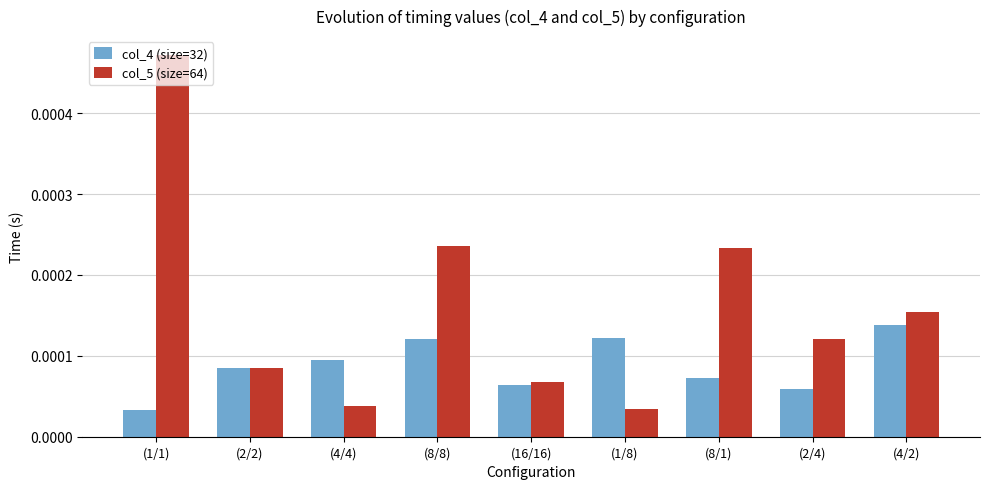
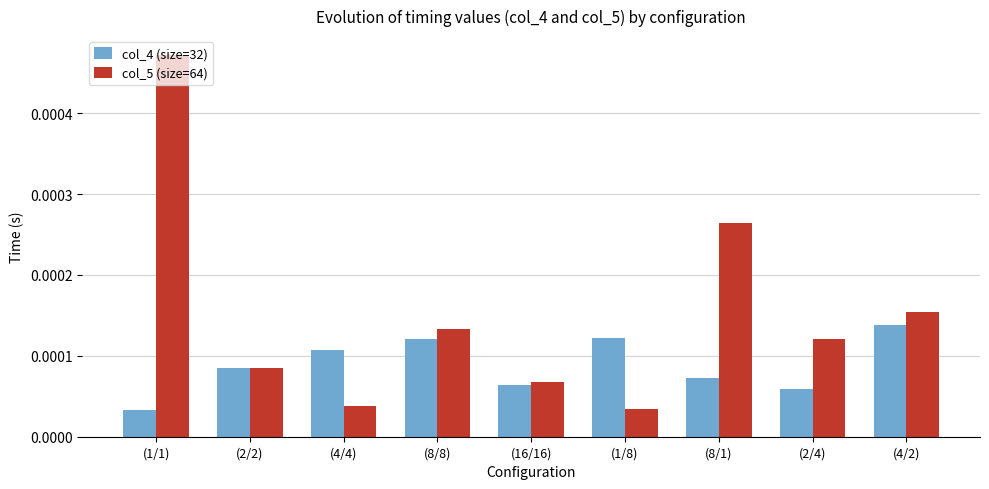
  {
    "col_4 (size=32)": {
      "(1/1)": 0.00003,
      "(2/2)": 0.00008,
-     "(4/4)": 0.00009,
+     "(4/4)": 0.00011,
      "(8/8)": 0.00012,
      "(16/16)": 0.00006,
      "(1/8)": 0.00012,
      "(8/1)": 0.00007,
      "(2/4)": 0.00006,
      "(4/2)": 0.00014
    },
    "col_5 (size=64)": {
      "(2/2)": 0.00008,
      "(4/4)": 0.00004,
-     "(8/8)": 0.00024,
+     "(8/8)": 0.00013,
      "(16/16)": 0.00007,
      "(1/8)": 0.00003,
-     "(8/1)": 0.00023,
+     "(8/1)": 0.00026,
      "(2/4)": 0.00012,
      "(4/2)": 0.00015
    }
  }
